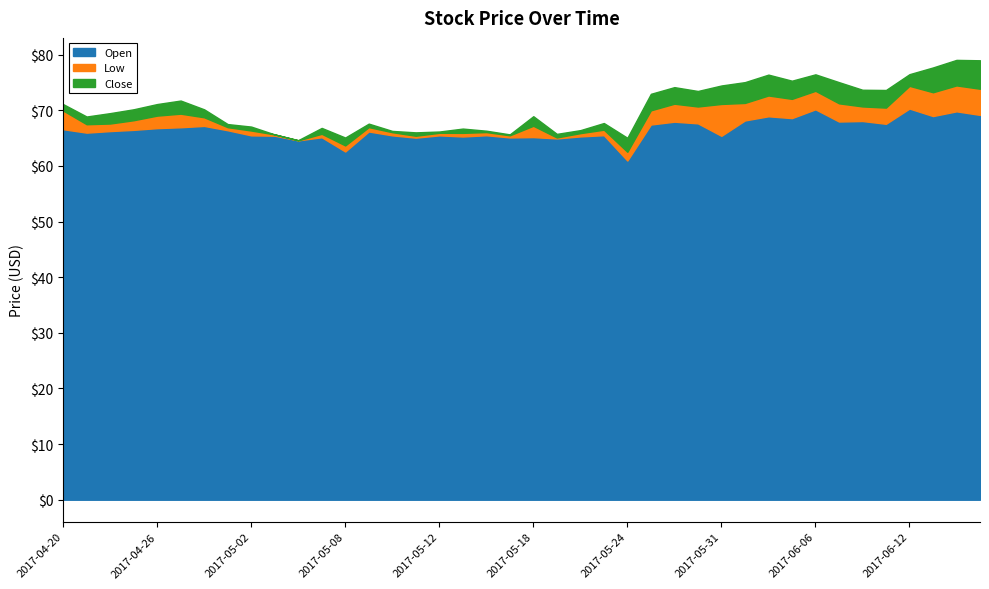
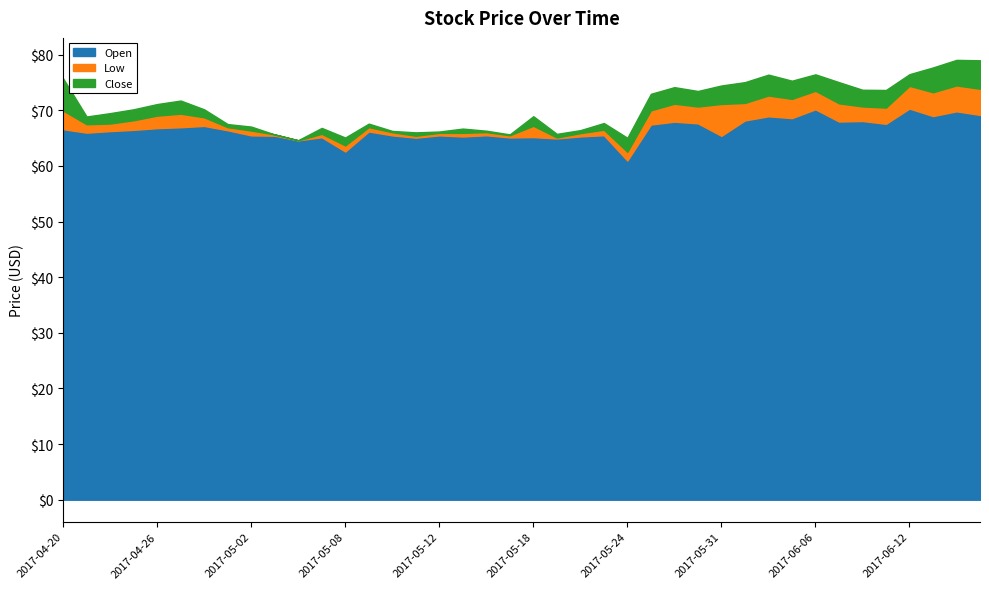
  {
    "Close": {
-     "2017-04-20": "$1",
+     "2017-04-20": "$6",
      "2017-04-26": "$2",
      "2017-05-02": "$1",
      "2017-05-08": "$1",
      "2017-05-18": "$2",
      "2017-05-24": "$3",
      "2017-05-31": "$3",
      "2017-06-06": "$3",
      "2017-06-12": "$2"
    }
  }
